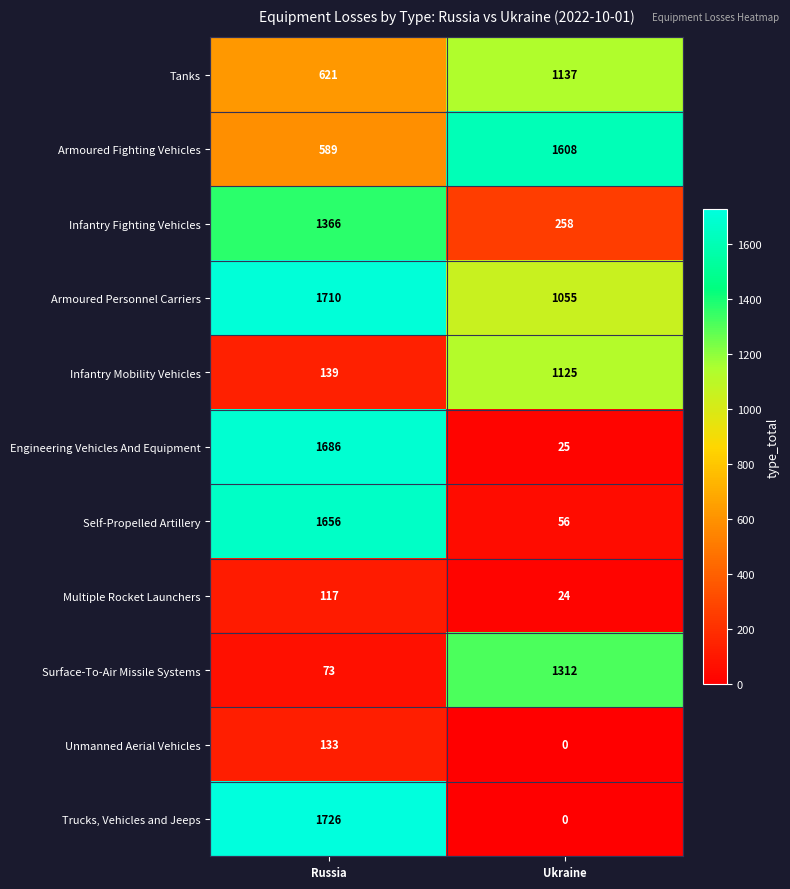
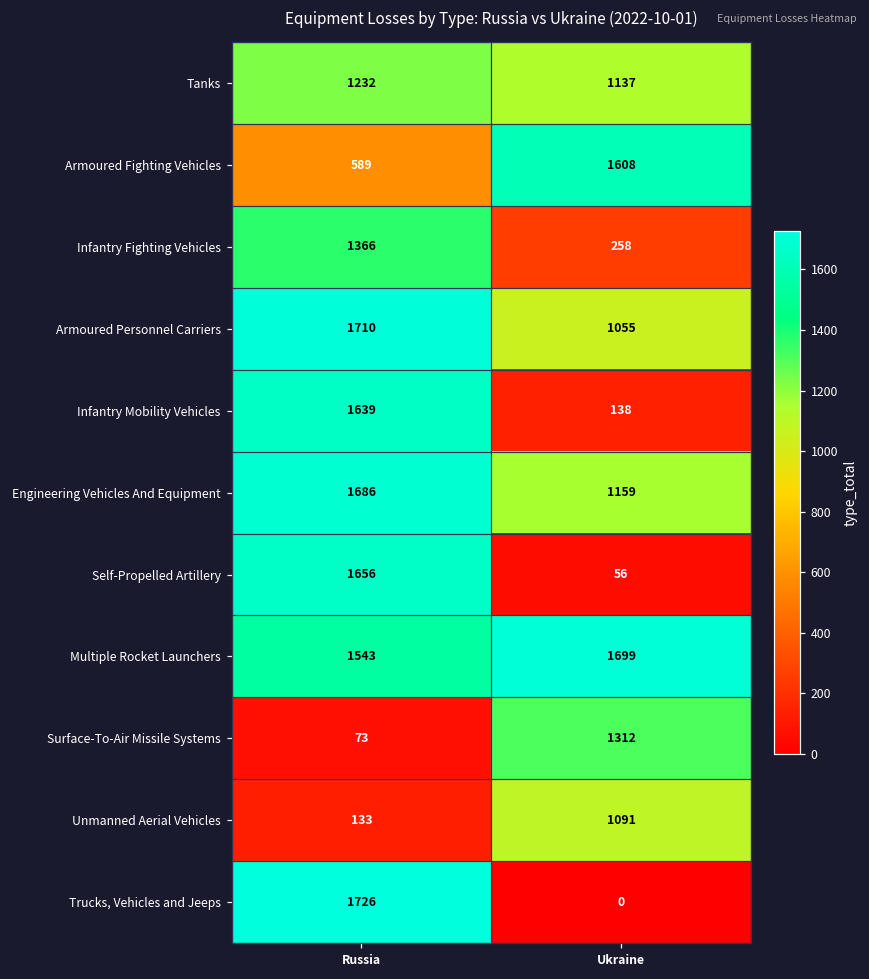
  {
    "Tanks": {
-     "Russia": 621,
+     "Russia": 1232,
      "Ukraine": 1137
    },
    "Armoured Fighting Vehicles": {
      "Russia": 589,
      "Ukraine": 1608
    },
    "Infantry Fighting Vehicles": {
      "Russia": 1366,
      "Ukraine": 258
    },
    "Armoured Personnel Carriers": {
      "Russia": 1710,
      "Ukraine": 1055
    },
    "Infantry Mobility Vehicles": {
-     "Russia": 139,
-     "Ukraine": 1125
+     "Russia": 1639,
+     "Ukraine": 138
    },
    "Engineering Vehicles And Equipment": {
      "Russia": 1686,
-     "Ukraine": 25
+     "Ukraine": 1159
    },
    "Self-Propelled Artillery": {
      "Russia": 1656,
      "Ukraine": 56
    },
    "Multiple Rocket Launchers": {
-     "Russia": 117,
-     "Ukraine": 24
+     "Russia": 1543,
+     "Ukraine": 1699
    },
    "Surface-To-Air Missile Systems": {
      "Russia": 73,
      "Ukraine": 1312
    },
    "Unmanned Aerial Vehicles": {
      "Russia": 133,
-     "Ukraine": 0
+     "Ukraine": 1091
    },
    "Trucks, Vehicles and Jeeps": {
      "Russia": 1726,
      "Ukraine": 0
    }
  }
